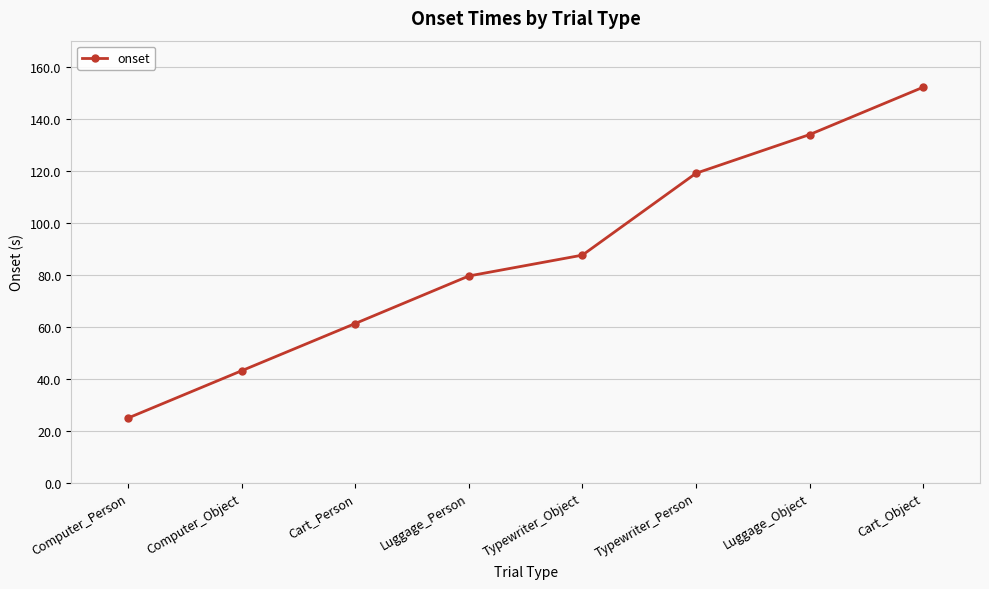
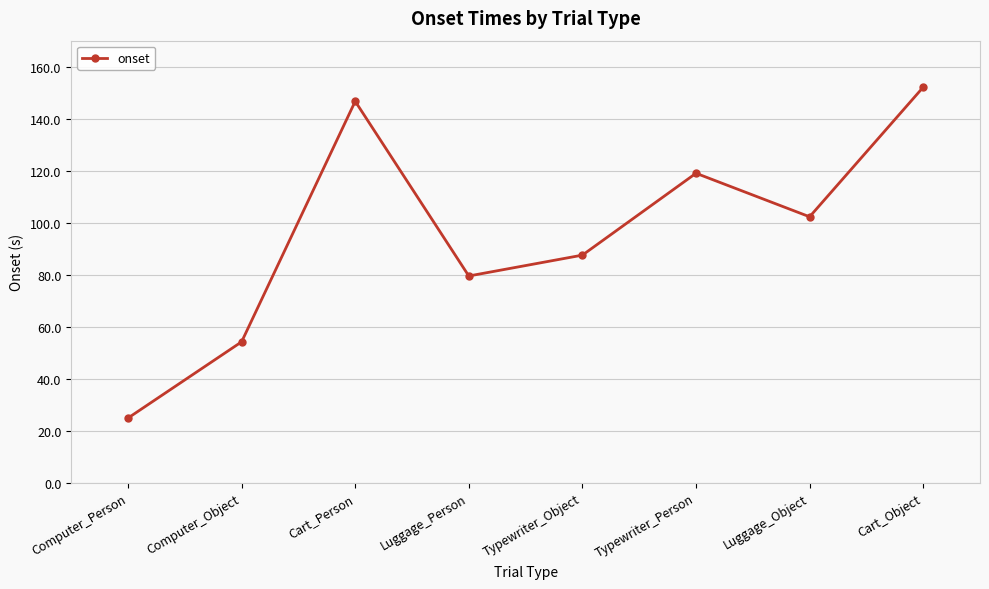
  {
    "Computer_Person": 25,
-   "Computer_Object": 43,
-   "Cart_Person": 61,
+   "Computer_Object": 54,
+   "Cart_Person": 147,
    "Luggage_Person": 80,
    "Typewriter_Object": 88,
    "Typewriter_Person": 119,
-   "Luggage_Object": 134,
+   "Luggage_Object": 102,
    "Cart_Object": 152
  }
